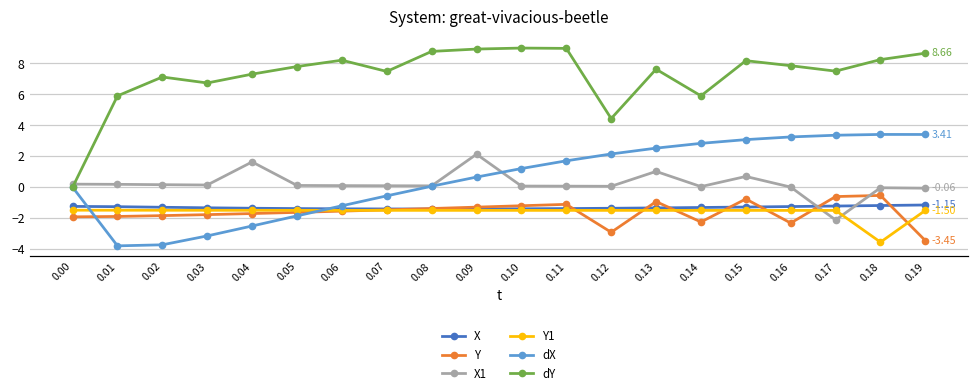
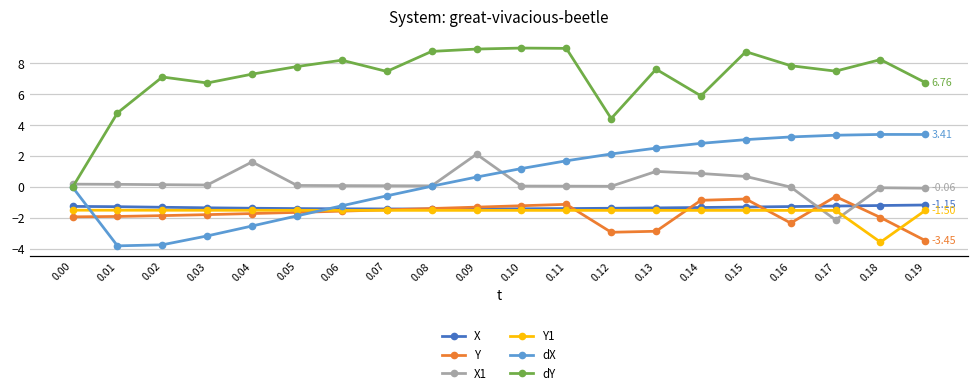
  {
    "Y": {
      "0.00": -1.9,
      "0.01": -1.9,
      "0.02": -1.8,
      "0.03": -1.8,
      "0.04": -1.7,
      "0.10": -1.2,
      "0.11": -1.1,
      "0.12": -2.9,
-     "0.13": -0.9,
-     "0.14": -2.2,
+     "0.13": -2.8,
+     "0.14": -0.8,
      "0.15": -0.8,
      "0.16": -2.3,
      "0.17": -0.6,
-     "0.18": -0.5
+     "0.18": -2.0
    },
    "X1": {
      "0.00": 0.2,
      "0.01": 0.2,
      "0.02": 0.2,
      "0.03": 0.1,
      "0.04": 1.6,
      "0.05": 0.1,
      "0.06": 0.1,
      "0.07": 0.1,
      "0.09": 2.1,
      "0.10": 0.1,
      "0.11": 0.1,
      "0.12": 0.1,
      "0.13": 1.0,
-     "0.14": 0.0,
+     "0.14": 0.9,
      "0.15": 0.7,
      "0.16": 0.0,
      "0.17": -2.1,
      "0.18": 0.0
    },
    "Y1": {
      "0.00": -1.5,
      "0.01": -1.5,
      "0.02": -1.5,
      "0.14": -1.5,
      "0.15": -1.5,
      "0.16": -1.5,
      "0.17": -1.5,
      "0.18": -3.6
    },
    "dY": {
-     "0.01": 5.9,
-     "0.15": 8.2,
-     "0.19": 8.66
+     "0.01": 4.8,
+     "0.15": 8.8,
+     "0.19": 6.76
    }
  }
